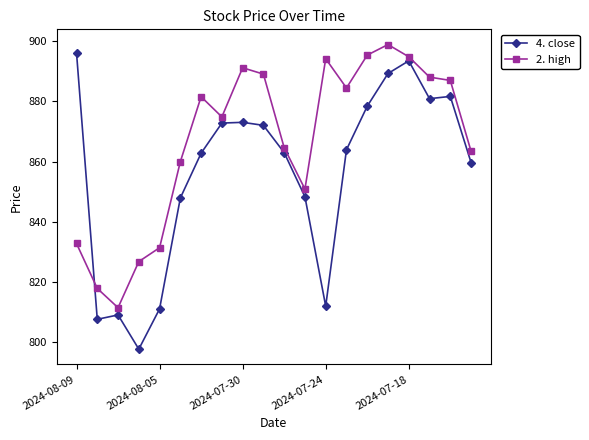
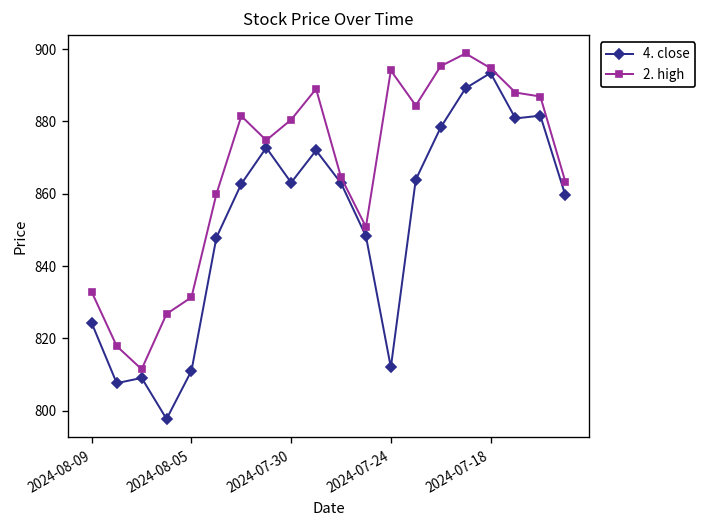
  {
    "4. close": {
-     "2024-08-09": 896,
+     "2024-08-09": 824,
      "2024-08-05": 811,
-     "2024-07-30": 873,
+     "2024-07-30": 863,
      "2024-07-24": 812,
      "2024-07-18": 893
    },
    "2. high": {
      "2024-08-09": 833,
      "2024-08-05": 831,
-     "2024-07-30": 891,
+     "2024-07-30": 881,
      "2024-07-24": 894,
      "2024-07-18": 895
    }
  }
